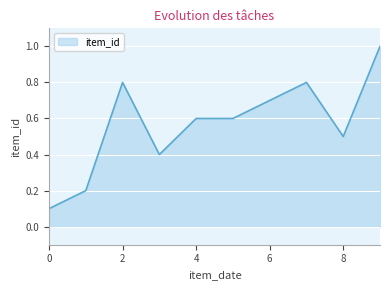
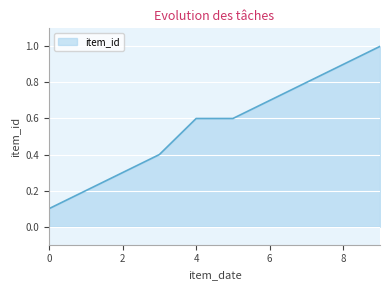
  {
    "0": 0.10,
-   "2": 0.80,
+   "2": 0.30,
    "4": 0.60,
    "6": 0.70,
-   "8": 0.50
+   "8": 0.90
  }
